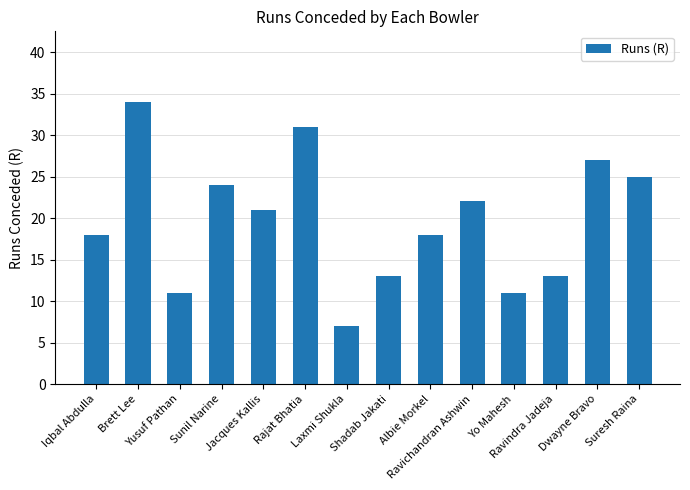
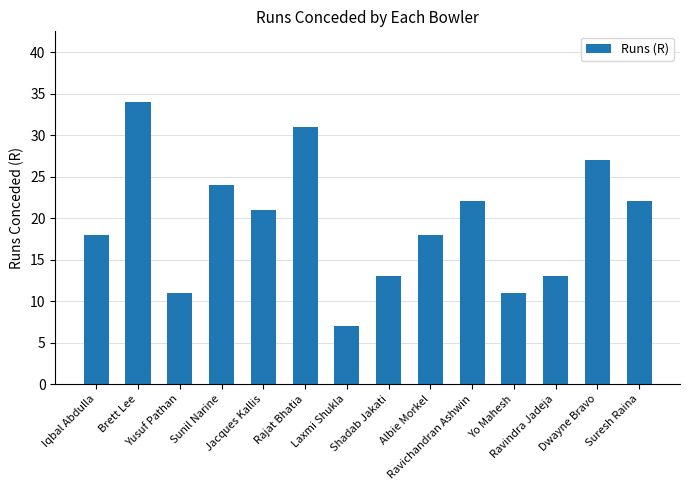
  {
    "Iqbal Abdulla": 18,
    "Brett Lee": 34,
    "Yusuf Pathan": 11,
    "Sunil Narine": 24,
    "Jacques Kallis": 21,
    "Rajat Bhatia": 31,
    "Laxmi Shukla": 7,
    "Shadab Jakati": 13,
    "Albie Morkel": 18,
    "Ravichandran Ashwin": 22,
    "Yo Mahesh": 11,
    "Ravindra Jadeja": 13,
    "Dwayne Bravo": 27,
-   "Suresh Raina": 25
+   "Suresh Raina": 22
  }
